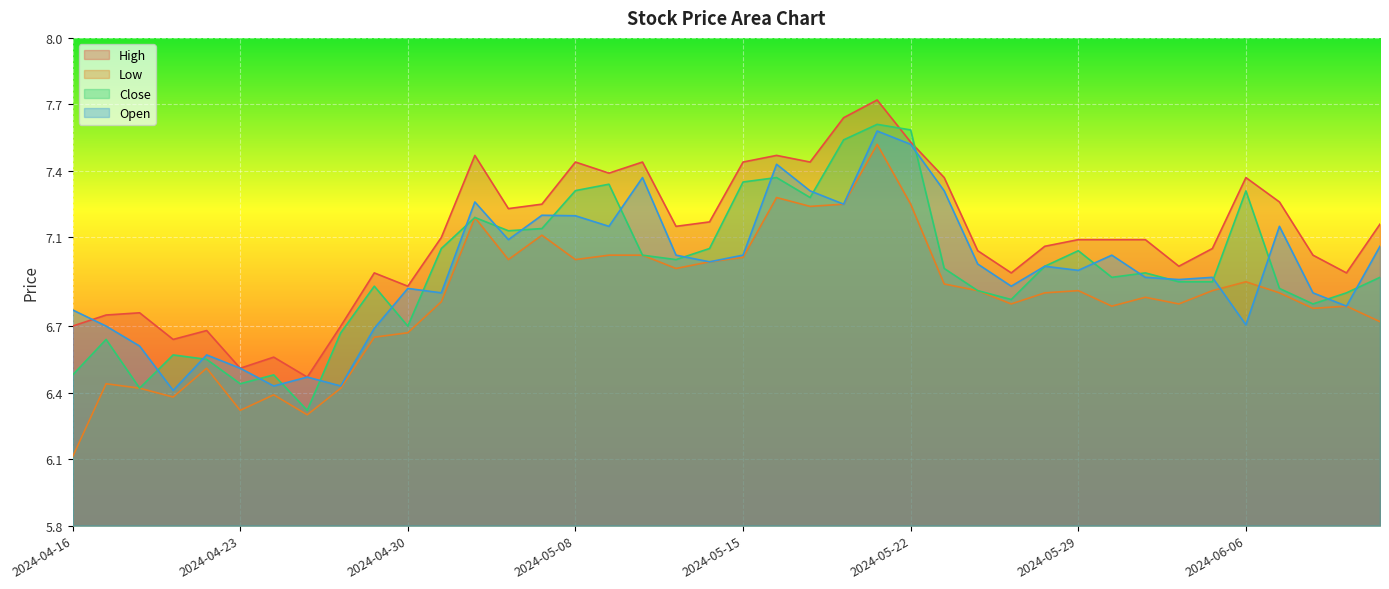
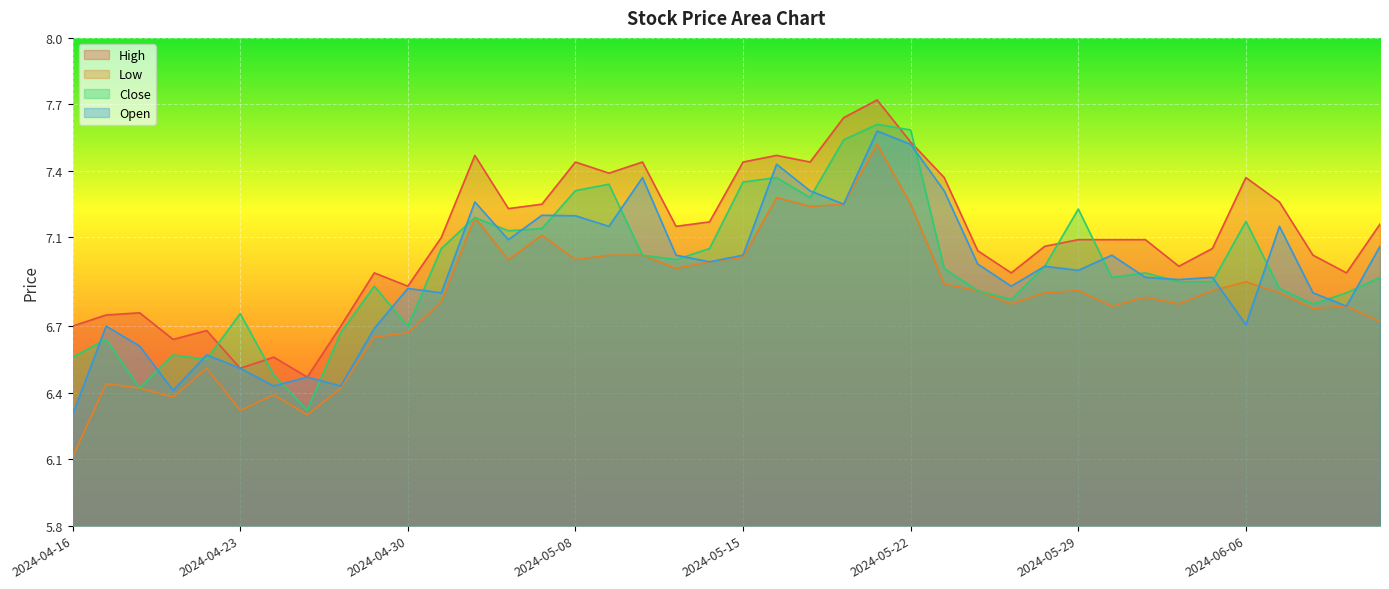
  {
    "Close": {
-     "2024-04-16": 6.48,
-     "2024-04-23": 6.44,
+     "2024-04-16": 6.56,
+     "2024-04-23": 6.76,
      "2024-04-30": 6.70,
      "2024-05-08": 7.31,
      "2024-05-15": 7.35,
      "2024-05-22": 7.58,
-     "2024-05-29": 7.04,
-     "2024-06-06": 7.31
+     "2024-05-29": 7.23,
+     "2024-06-06": 7.17
    },
    "Open": {
-     "2024-04-16": 6.77,
+     "2024-04-16": 6.30,
      "2024-05-08": 7.20,
      "2024-05-29": 6.95,
      "2024-06-06": 6.71
    }
  }
